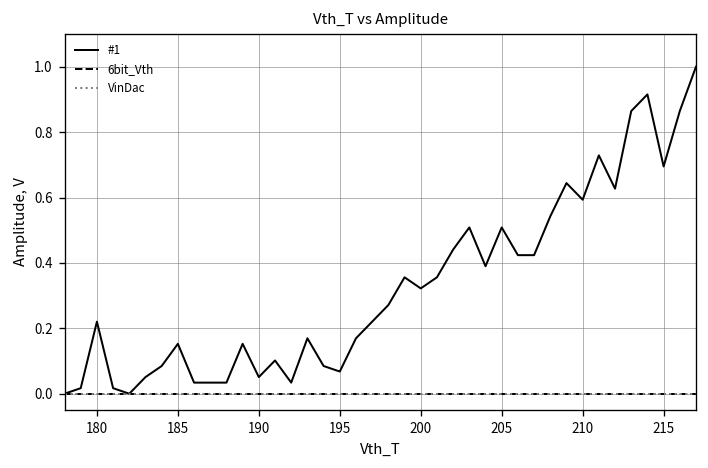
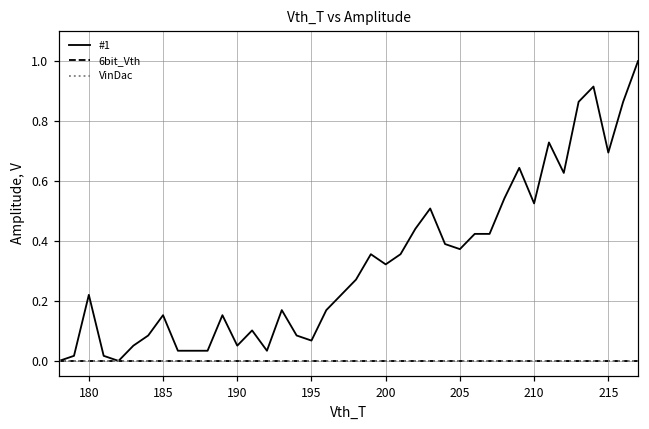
  {
    "#1": {
      "180": 0.22,
      "185": 0.15,
      "190": 0.05,
      "195": 0.07,
      "200": 0.32,
-     "205": 0.51,
-     "210": 0.59,
+     "205": 0.37,
+     "210": 0.53,
      "215": 0.69
    },
    "VinDac": {
      "180": 0.00,
      "185": 0.00,
      "190": 0.00,
      "195": 0.00,
      "200": 0.00,
      "205": 0.00,
      "210": 0.00,
      "215": 0.00
    }
  }
